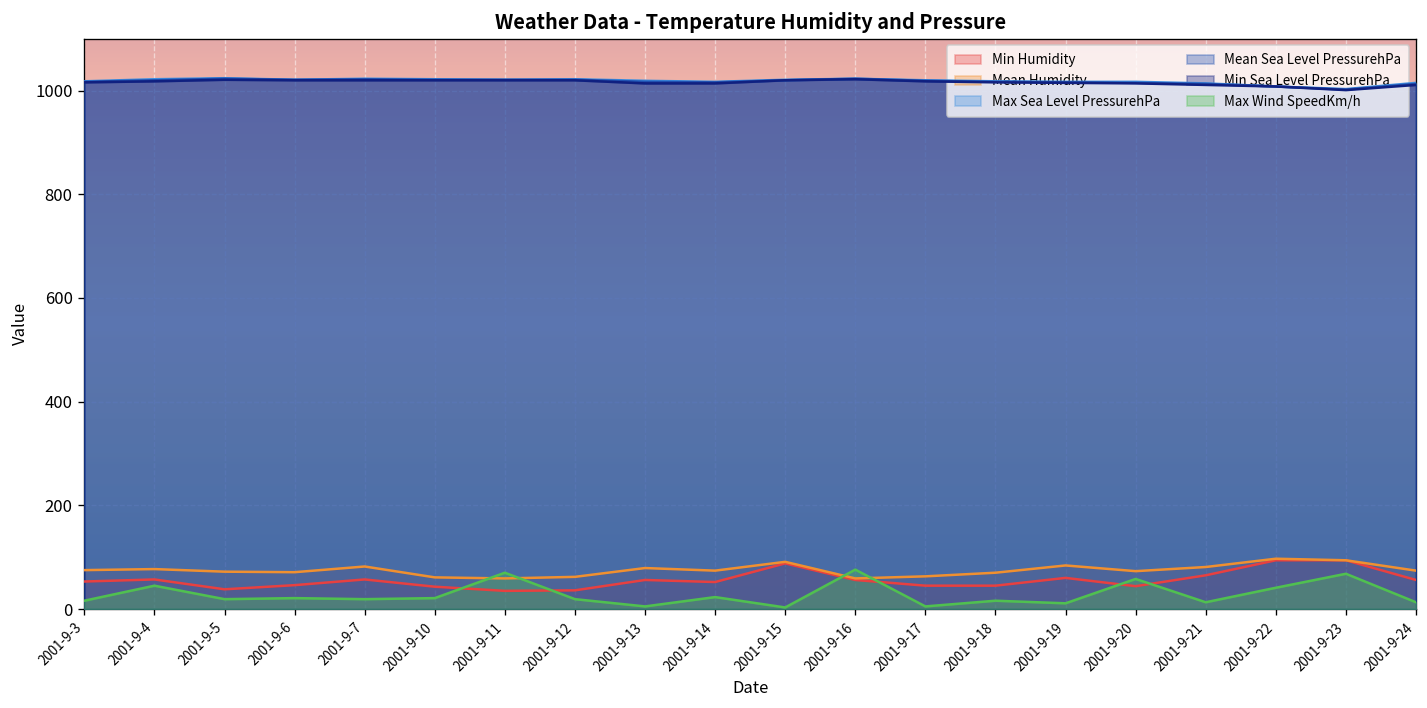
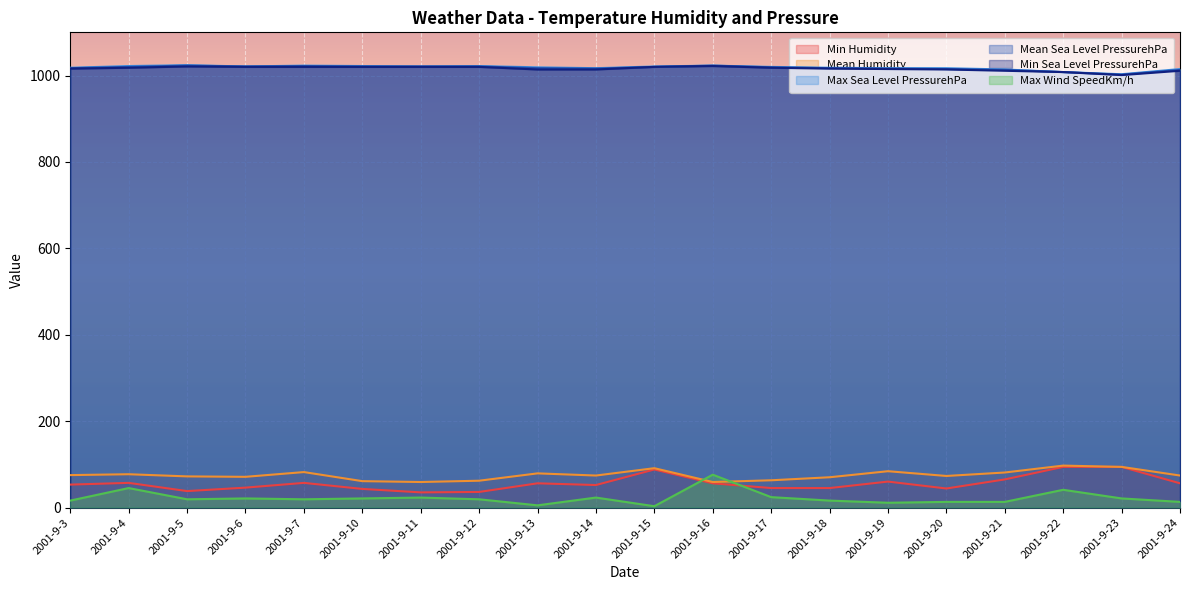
  {
    "Max Wind SpeedKm/h": {
      "2001-9-3": 20,
      "2001-9-4": 50,
      "2001-9-5": 20,
      "2001-9-6": 20,
      "2001-9-7": 20,
      "2001-9-10": 20,
-     "2001-9-11": 70,
+     "2001-9-11": 20,
      "2001-9-12": 20,
      "2001-9-13": 10,
      "2001-9-14": 20,
      "2001-9-15": 0,
      "2001-9-16": 80,
-     "2001-9-17": 10,
+     "2001-9-17": 20,
      "2001-9-18": 20,
      "2001-9-19": 10,
-     "2001-9-20": 60,
+     "2001-9-20": 10,
      "2001-9-21": 10,
      "2001-9-22": 40,
-     "2001-9-23": 70,
+     "2001-9-23": 20,
      "2001-9-24": 10
    }
  }
